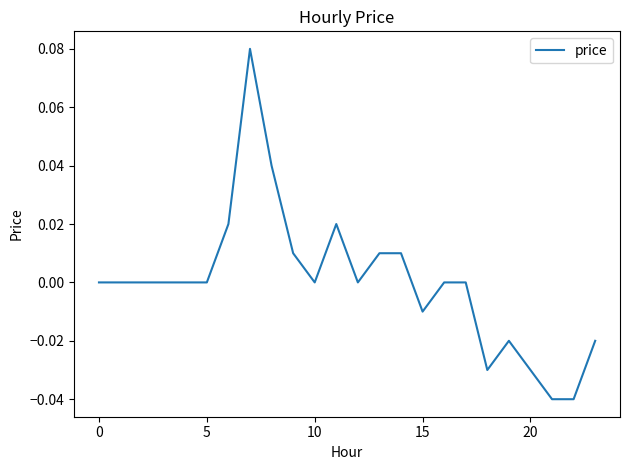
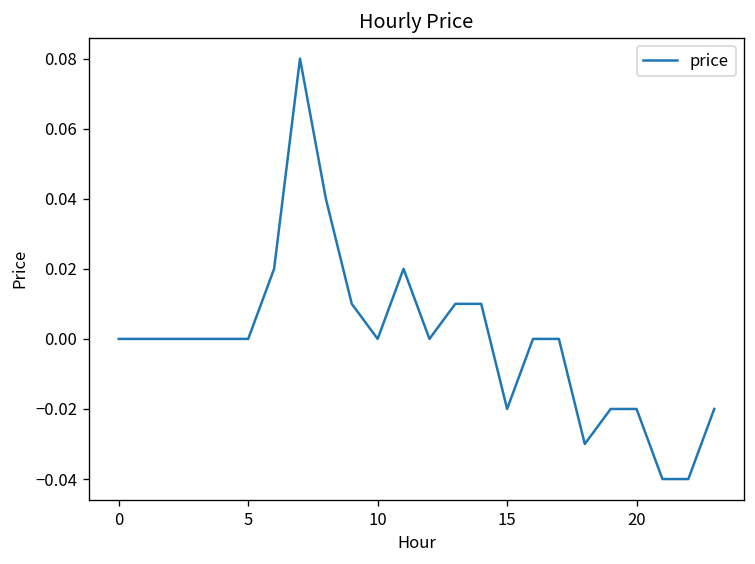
  {
    "0": 0.00,
    "5": 0.00,
    "10": 0.00,
-   "15": -0.01,
-   "20": -0.03
+   "15": -0.02,
+   "20": -0.02
  }
